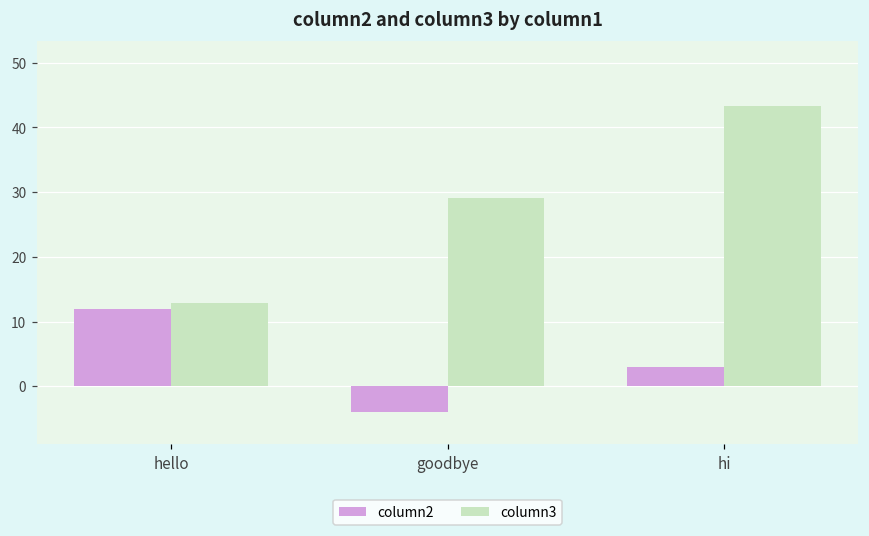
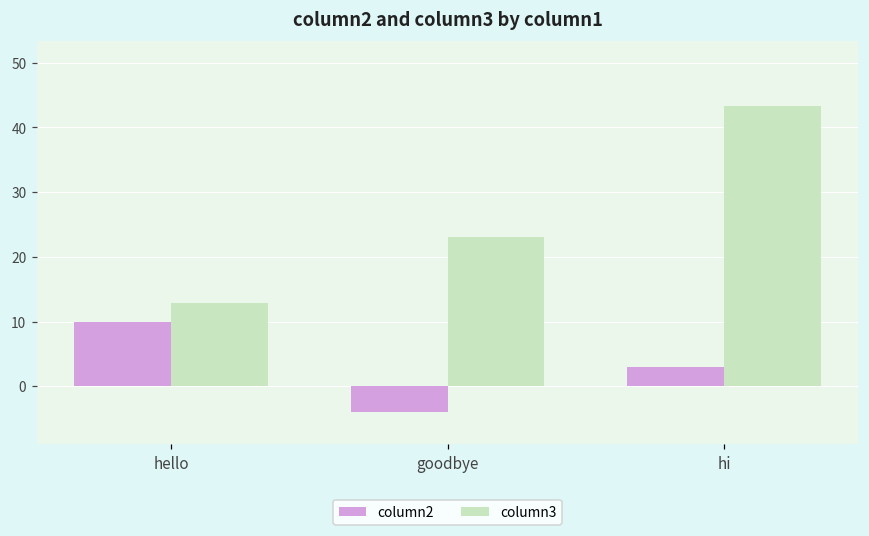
  {
    "column2": {
-     "hello": 12,
+     "hello": 10,
      "goodbye": -4,
      "hi": 3
    },
    "column3": {
      "hello": 13,
-     "goodbye": 29,
+     "goodbye": 23,
      "hi": 43
    }
  }
